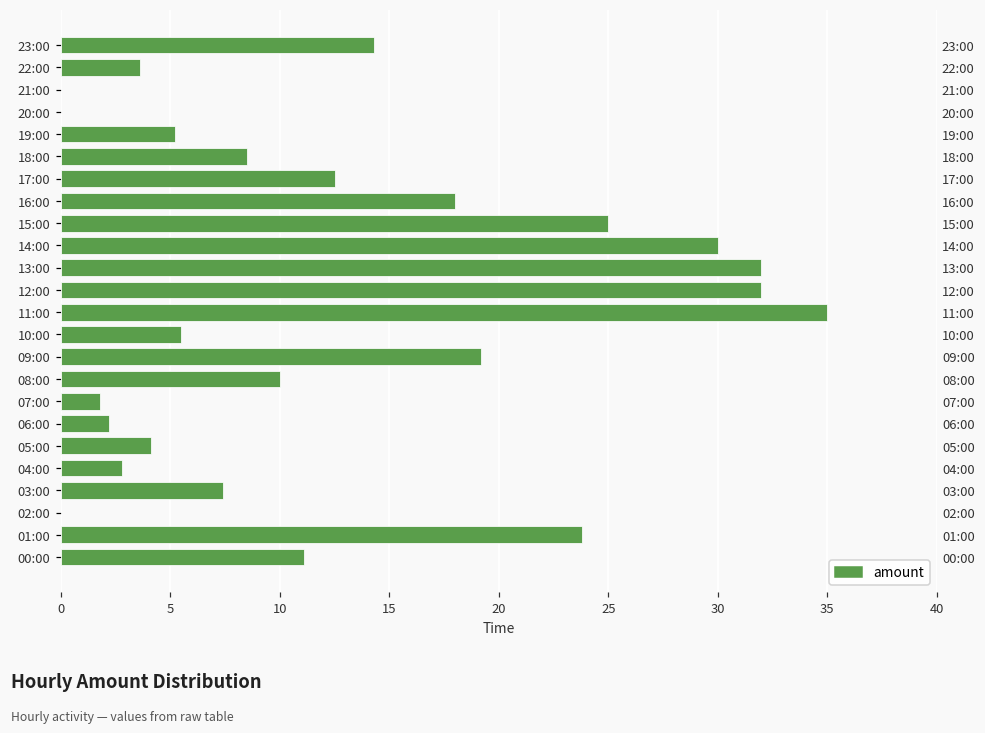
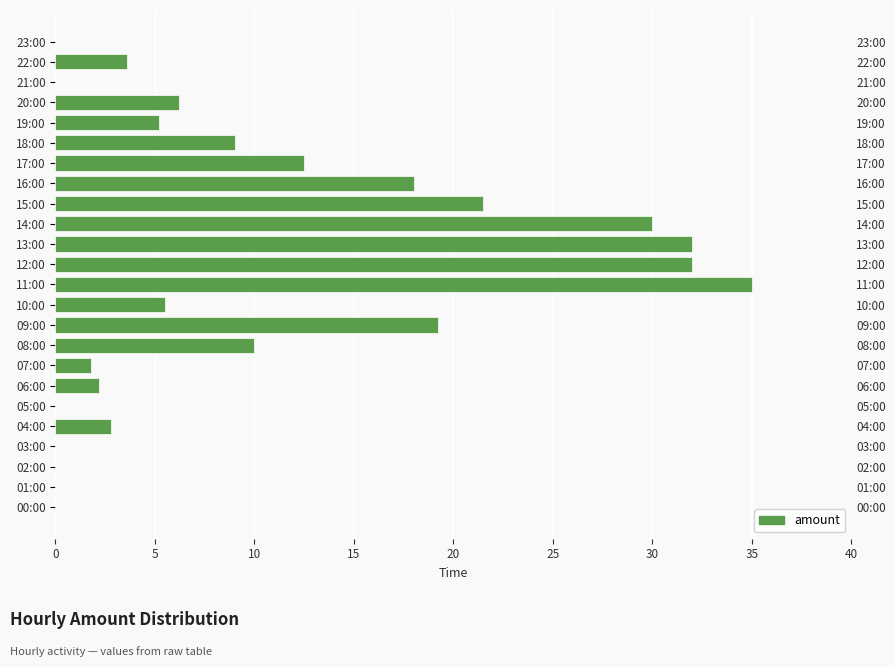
  {
-   "23:00": 14.3,
+   "23:00": 0.0,
    "22:00": 3.6,
    "21:00": 0.0,
-   "20:00": 0.0,
+   "20:00": 6.2,
    "19:00": 5.2,
-   "18:00": 8.5,
+   "18:00": 9.0,
    "17:00": 12.5,
    "16:00": 18.0,
-   "15:00": 25.0,
+   "15:00": 21.5,
    "14:00": 30.0,
    "13:00": 32.0,
    "12:00": 32.0,
    "11:00": 35.0,
    "10:00": 5.5,
    "09:00": 19.2,
    "08:00": 10.0,
    "07:00": 1.8,
    "06:00": 2.2,
-   "05:00": 4.1,
+   "05:00": 0.0,
    "04:00": 2.8,
-   "03:00": 7.4,
+   "03:00": 0.0,
    "02:00": 0.0,
-   "01:00": 23.8,
-   "00:00": 11.1
+   "01:00": 0.0,
+   "00:00": 0.0
  }
